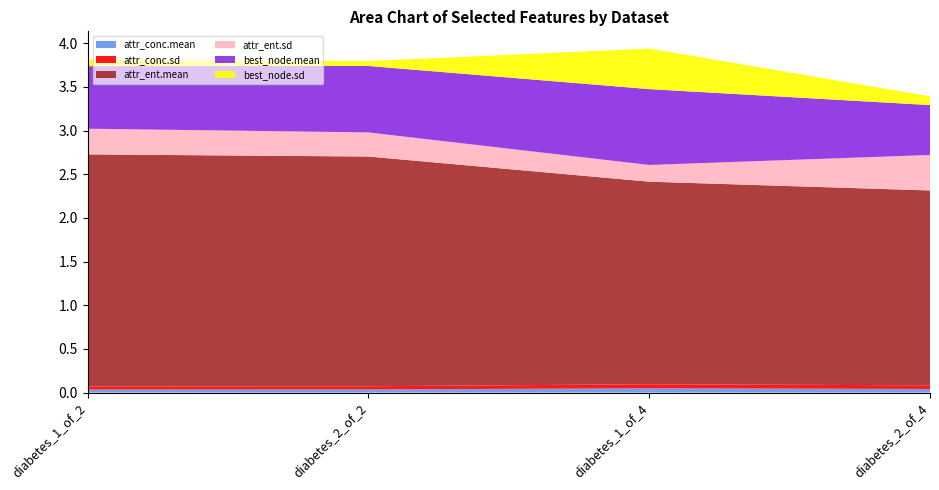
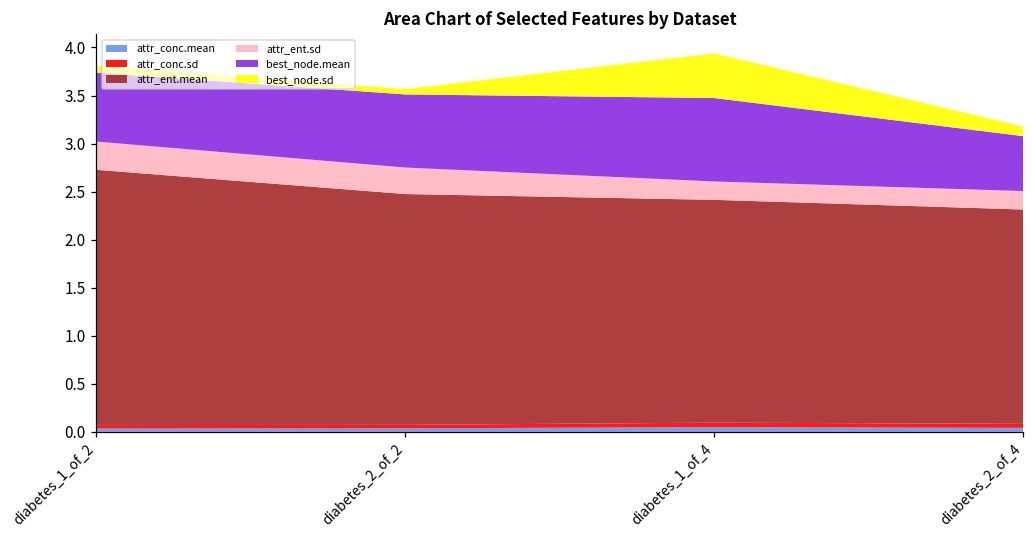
  {
    "attr_conc.mean": {
      "diabetes_1_of_2": 0.0,
      "diabetes_2_of_2": 0.0,
      "diabetes_1_of_4": 0.0,
      "diabetes_2_of_4": 0.0
    },
    "attr_conc.sd": {
      "diabetes_1_of_2": 0.0,
      "diabetes_2_of_2": 0.0,
      "diabetes_1_of_4": 0.0,
      "diabetes_2_of_4": 0.0
    },
    "attr_ent.mean": {
      "diabetes_1_of_2": 2.7,
-     "diabetes_2_of_2": 2.6,
+     "diabetes_2_of_2": 2.4,
      "diabetes_1_of_4": 2.3,
      "diabetes_2_of_4": 2.2
    },
    "attr_ent.sd": {
      "diabetes_1_of_2": 0.3,
      "diabetes_2_of_2": 0.3,
      "diabetes_1_of_4": 0.2,
-     "diabetes_2_of_4": 0.4
+     "diabetes_2_of_4": 0.2
    },
    "best_node.mean": {
      "diabetes_1_of_2": 0.7,
      "diabetes_2_of_2": 0.8,
      "diabetes_1_of_4": 0.9,
      "diabetes_2_of_4": 0.6
    },
    "best_node.sd": {
      "diabetes_1_of_2": 0.1,
      "diabetes_2_of_2": 0.1,
      "diabetes_1_of_4": 0.5,
      "diabetes_2_of_4": 0.1
    }
  }
